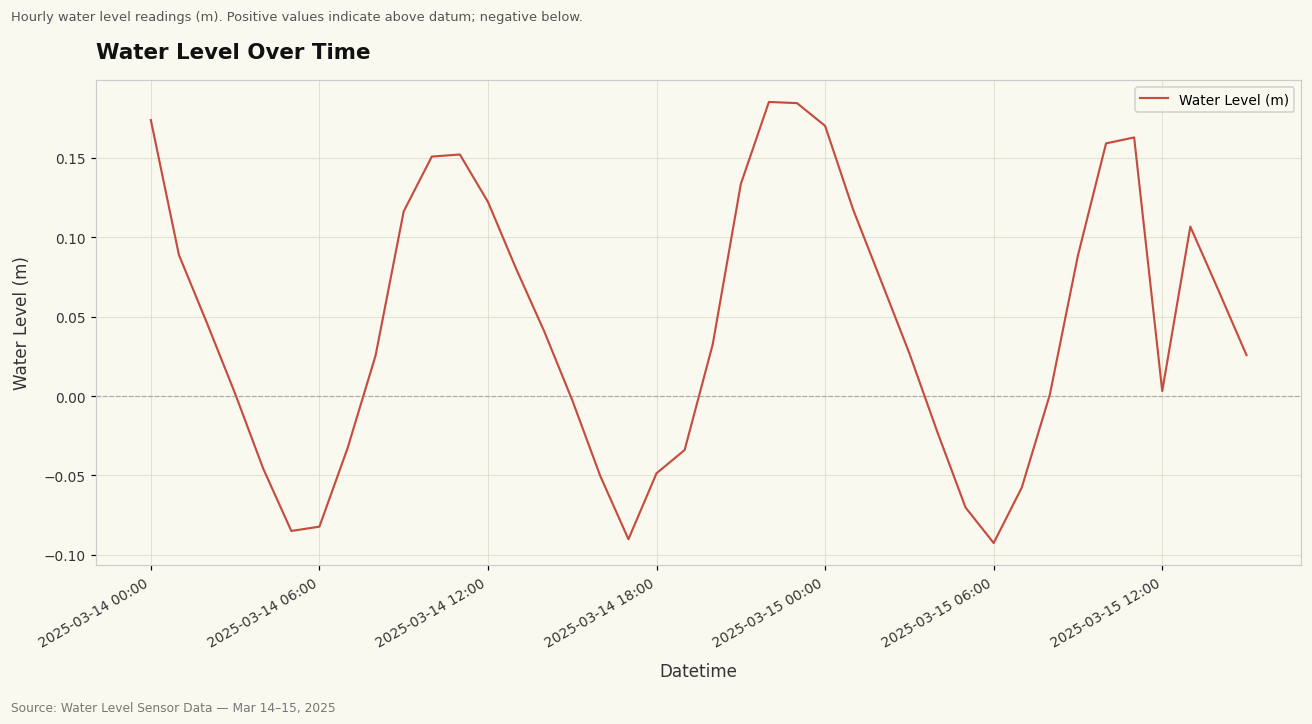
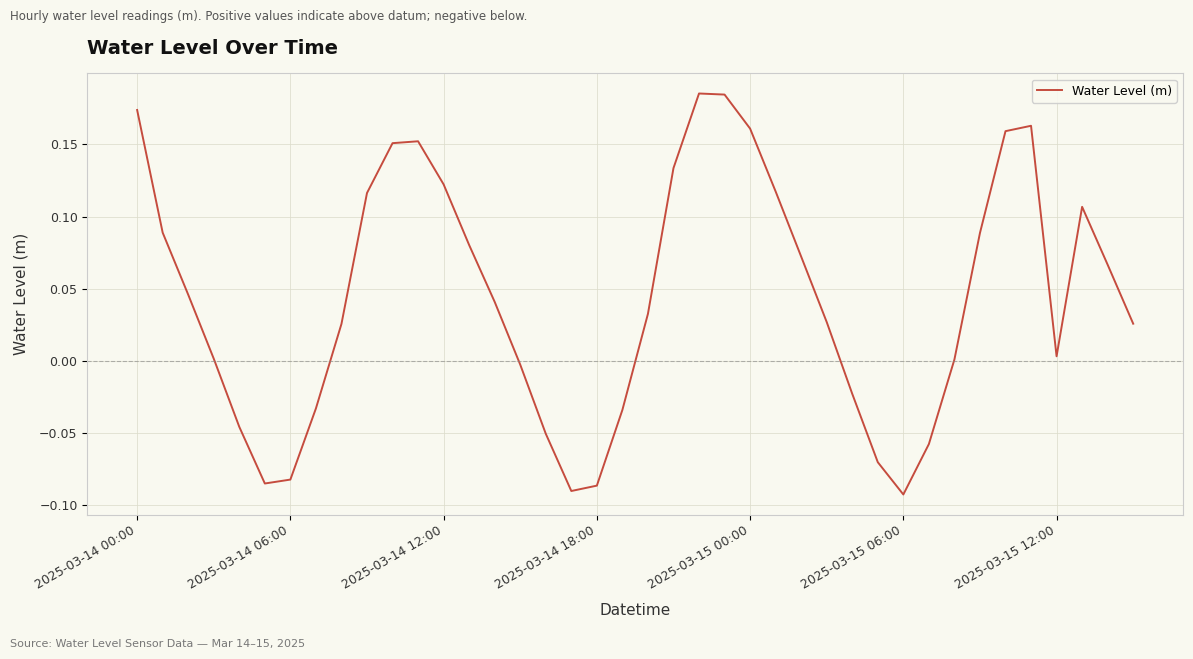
  {
    "2025-03-14 00:00": 0.174,
    "2025-03-14 06:00": -0.082,
    "2025-03-14 12:00": 0.122,
-   "2025-03-14 18:00": -0.049,
-   "2025-03-15 00:00": 0.170,
+   "2025-03-14 18:00": -0.086,
+   "2025-03-15 00:00": 0.161,
    "2025-03-15 06:00": -0.093,
    "2025-03-15 12:00": 0.003
  }
